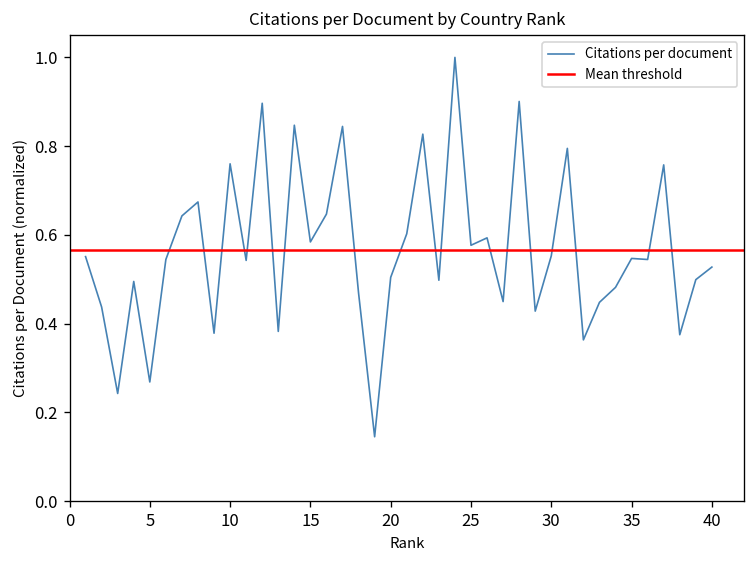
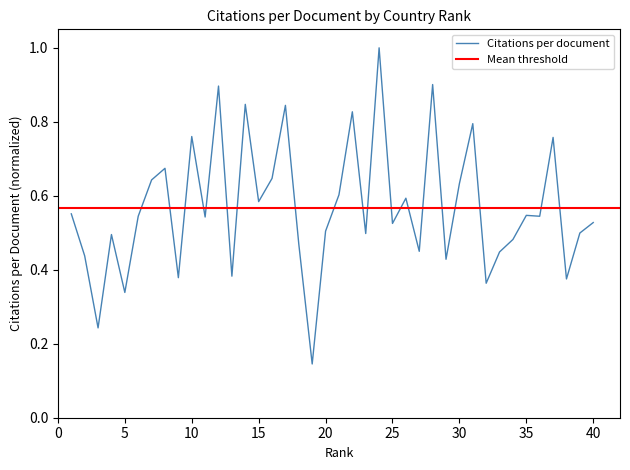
  {
-   "5": 0.27,
+   "5": 0.34,
    "10": 0.76,
    "15": 0.58,
    "20": 0.50,
-   "25": 0.58,
-   "30": 0.55,
+   "25": 0.53,
+   "30": 0.63,
    "35": 0.55,
    "40": 0.53
  }
